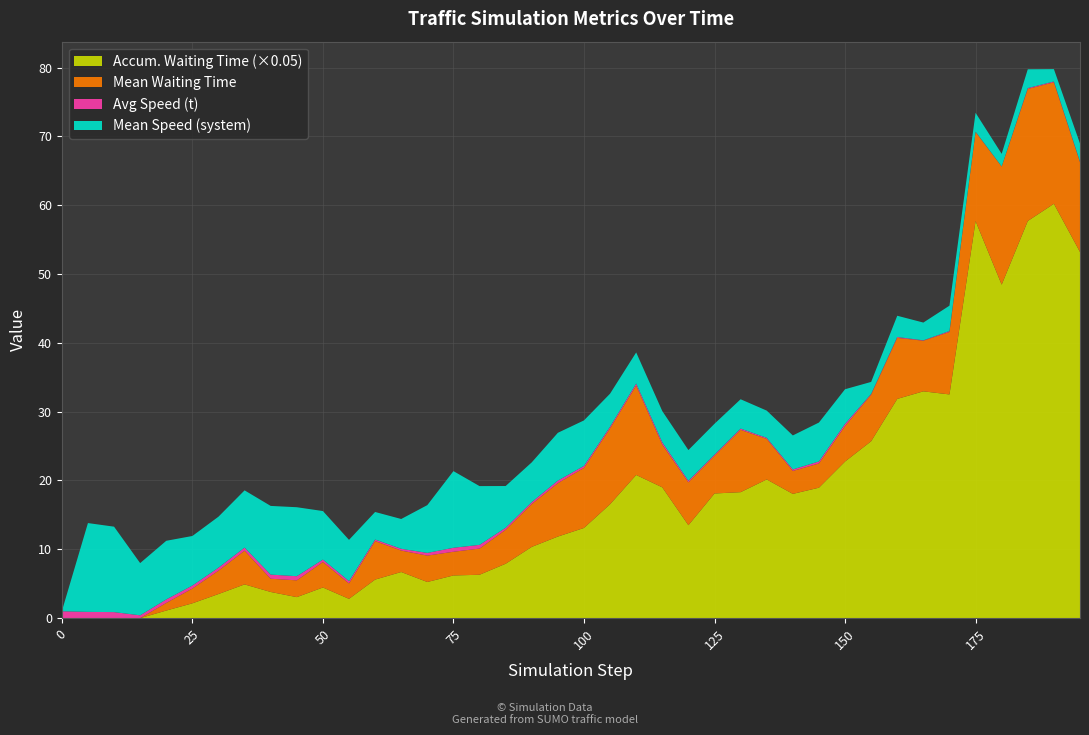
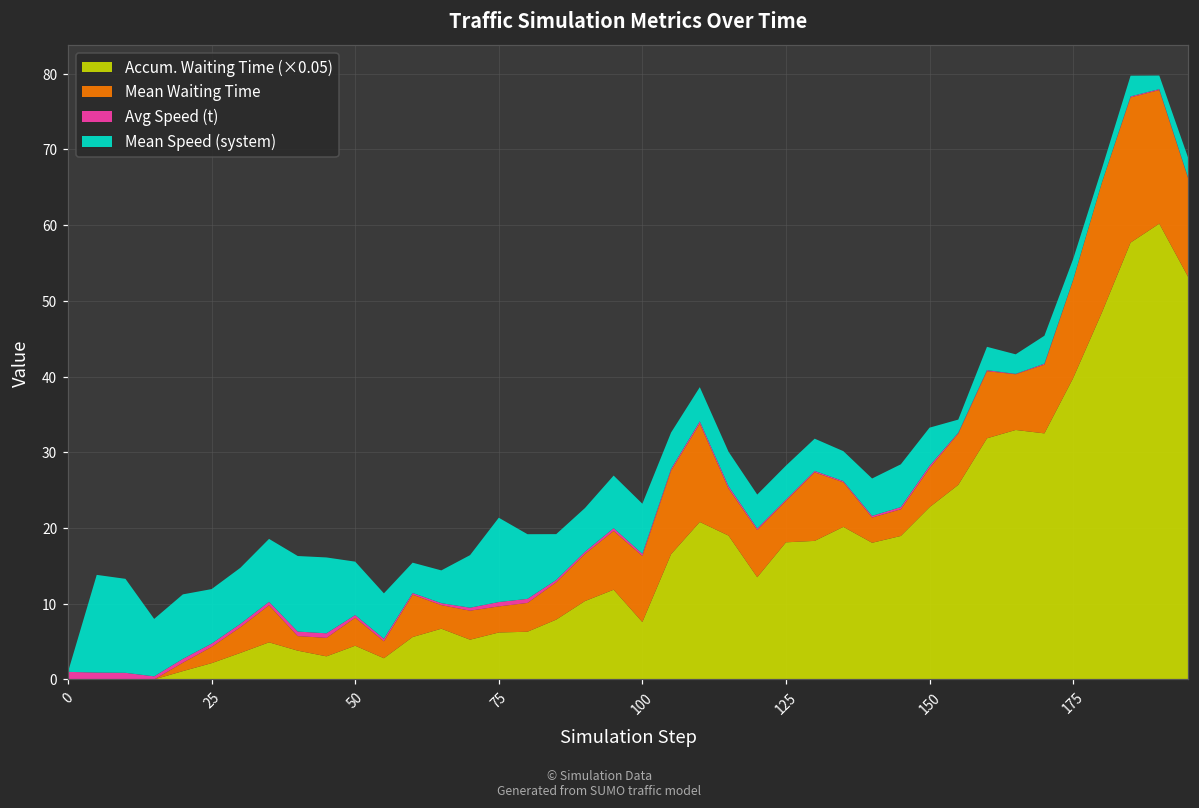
  {
    "Accum. Waiting Time (×0.05)": {
      "25": 2,
      "50": 4,
      "75": 6,
-     "100": 13,
+     "100": 8,
      "125": 18,
      "150": 23,
-     "175": 58
+     "175": 40
    },
    "Mean Waiting Time": {
      "25": 2,
      "75": 3
    },
    "Avg Speed (t)": {
      "25": 0,
      "75": 1
    },
    "Mean Speed (system)": {
      "25": 7,
      "50": 7,
      "75": 11,
      "100": 7,
      "125": 4,
      "150": 5,
      "175": 3
    }
  }
